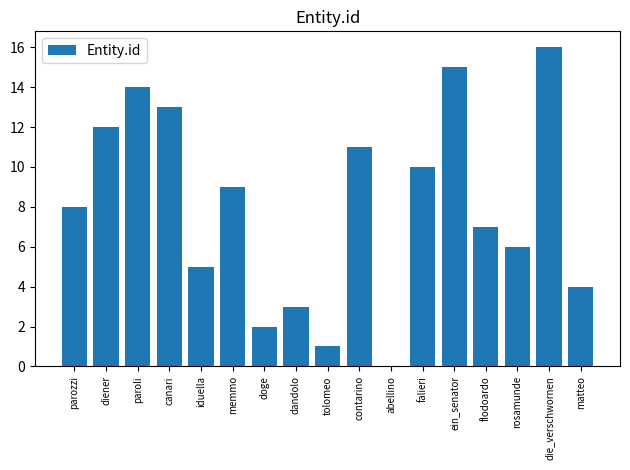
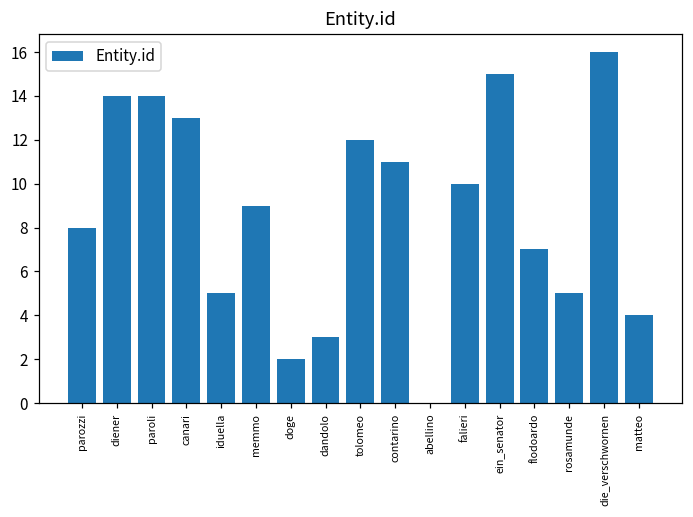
  {
    "parozzi": 8,
-   "diener": 12,
+   "diener": 14,
    "paroli": 14,
    "canari": 13,
    "iduella": 5,
    "memmo": 9,
    "doge": 2,
    "dandolo": 3,
-   "tolomeo": 1,
+   "tolomeo": 12,
    "contarino": 11,
    "abellino": 0,
    "falieri": 10,
    "ein_senator": 15,
    "flodoardo": 7,
-   "rosamunde": 6,
+   "rosamunde": 5,
    "die_verschwornen": 16,
    "matteo": 4
  }
